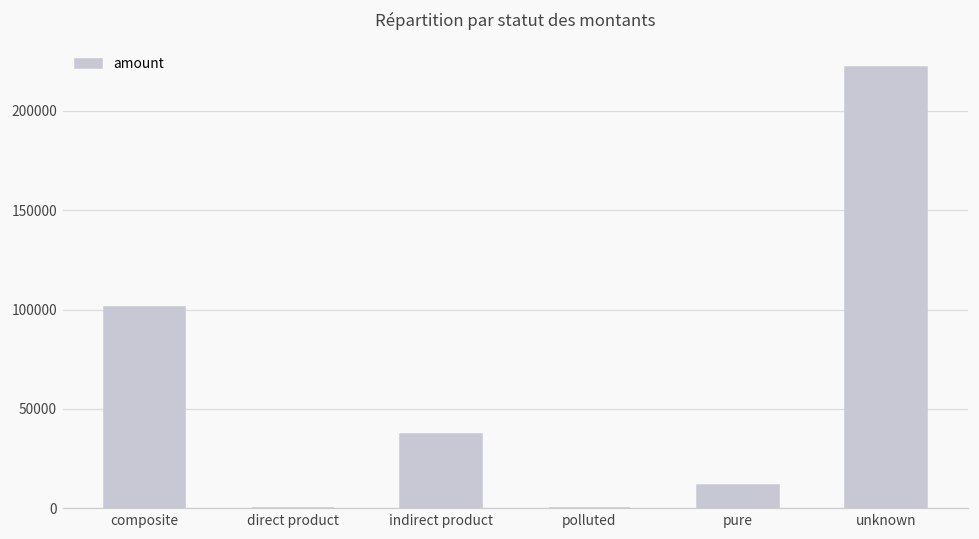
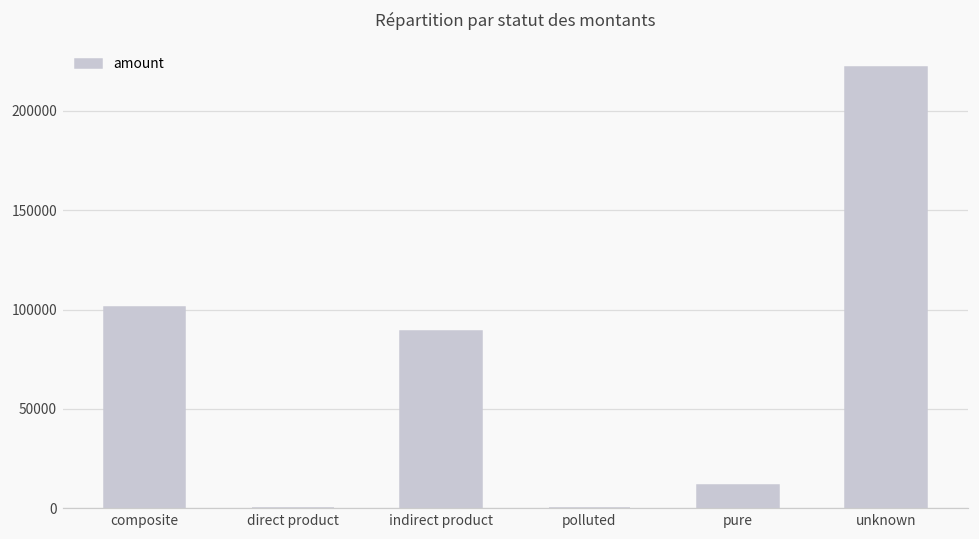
  {
    "composite": 101000,
-   "indirect product": 37000,
+   "indirect product": 89000,
    "pure": 12000,
    "unknown": 222000
  }
